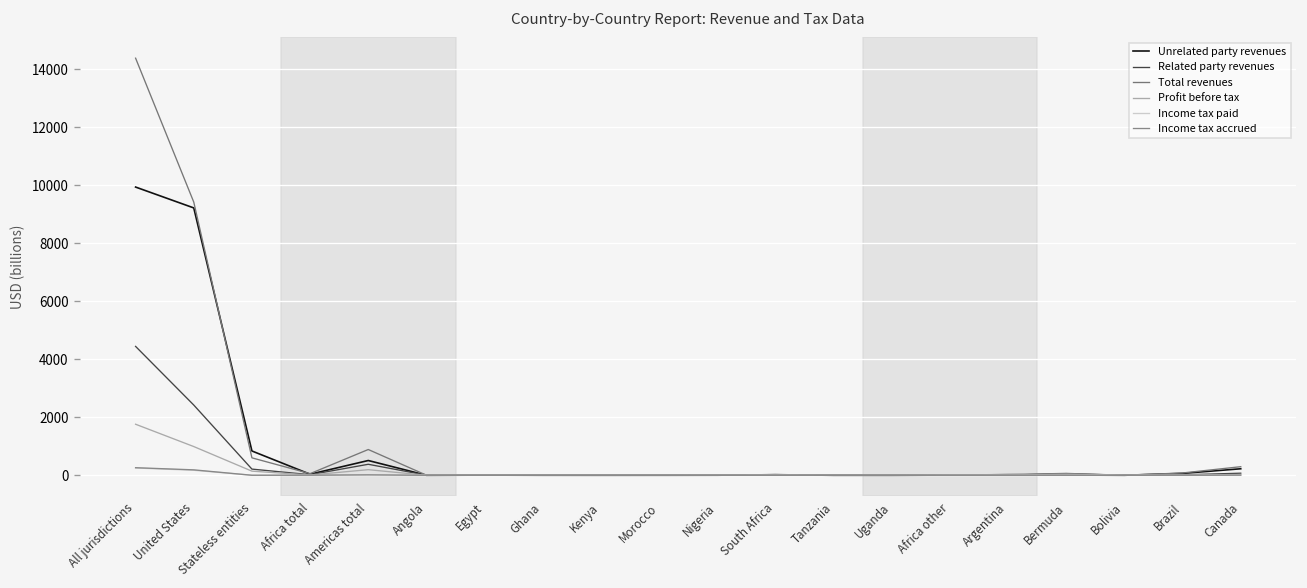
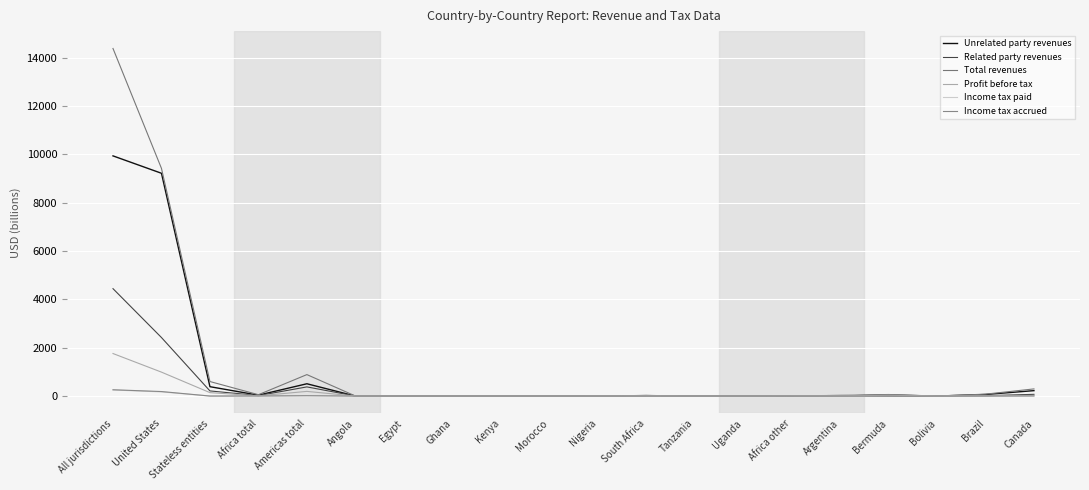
  {
    "Unrelated party revenues": {
      "All jurisdictions": 9900,
      "United States": 9200,
-     "Stateless entities": 800,
+     "Stateless entities": 400,
      "Americas total": 500
    },
    "Related party revenues": {
      "All jurisdictions": 4400,
      "United States": 2400,
      "Americas total": 400
    }
  }
